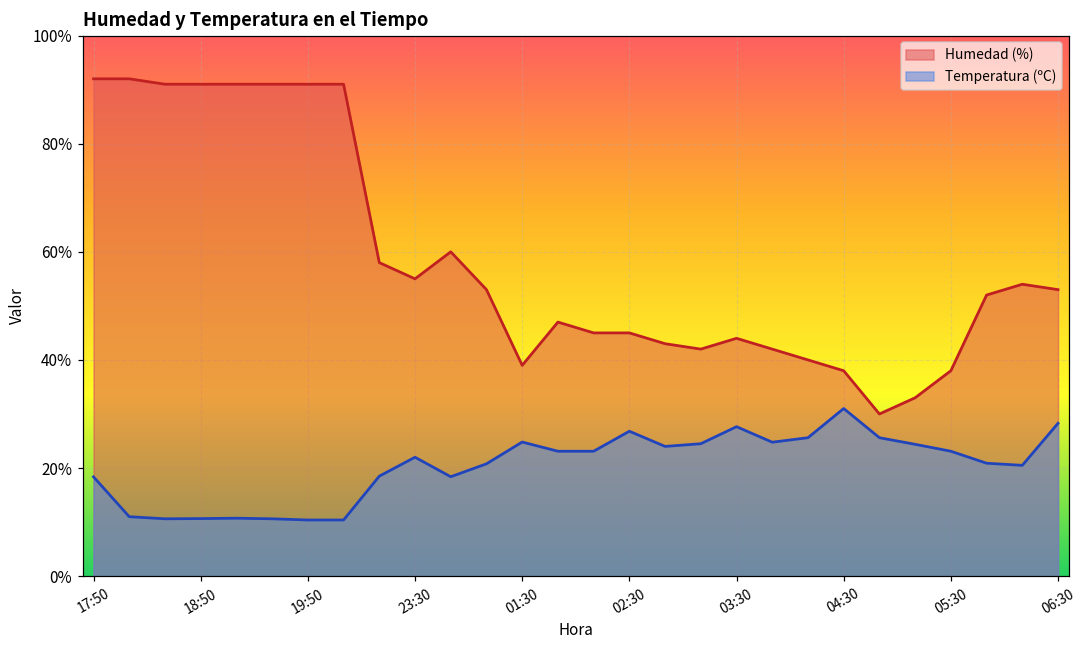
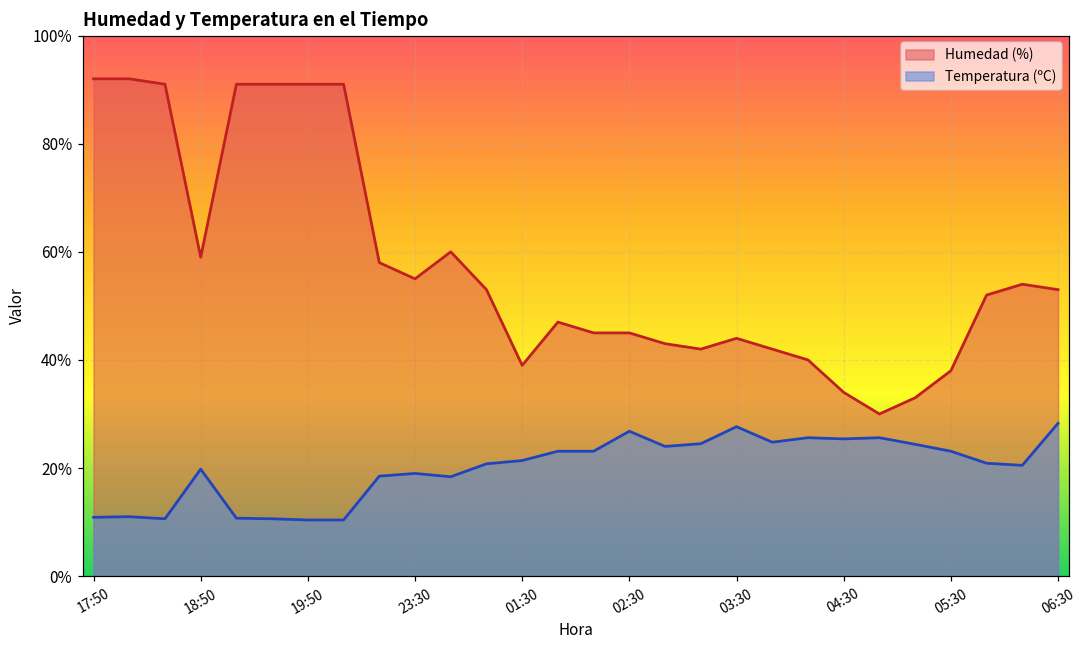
  {
    "Humedad (%)": {
      "17:50": "92%",
-     "18:50": "91%",
+     "18:50": "59%",
      "19:50": "91%",
      "23:30": "55%",
      "01:30": "39%",
      "02:30": "45%",
      "03:30": "44%",
-     "04:30": "38%",
+     "04:30": "34%",
      "05:30": "38%",
      "06:30": "53%"
    },
    "Temperatura (ºC)": {
-     "17:50": "18%",
-     "18:50": "11%",
+     "17:50": "11%",
+     "18:50": "20%",
      "19:50": "10%",
-     "23:30": "22%",
-     "01:30": "25%",
+     "23:30": "19%",
+     "01:30": "21%",
      "02:30": "27%",
      "03:30": "28%",
-     "04:30": "31%",
+     "04:30": "25%",
      "05:30": "23%",
      "06:30": "28%"
    }
  }
